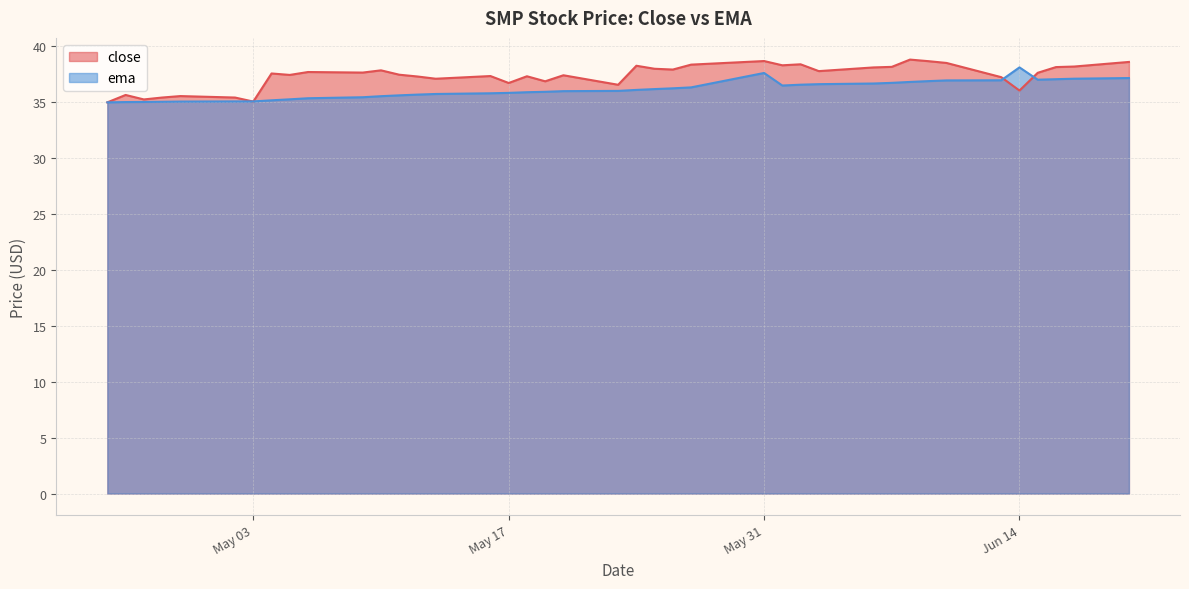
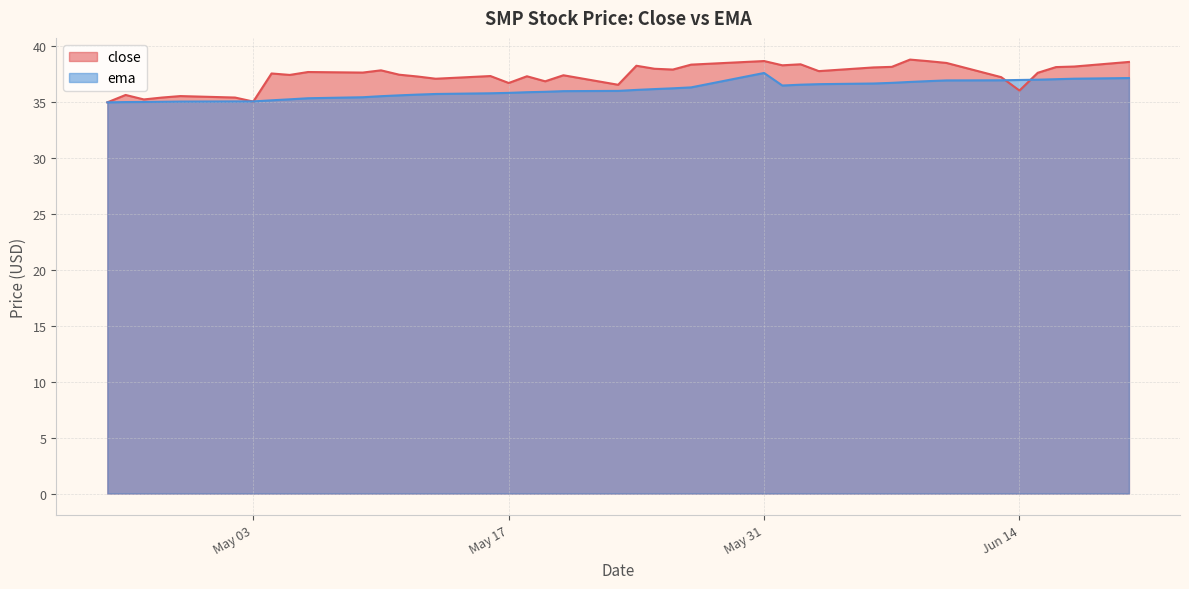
  {
    "close": {
      "May 17": 36.7,
      "May 31": 38.6,
      "Jun 14": 36.0
    },
    "ema": {
      "May 17": 35.8,
      "May 31": 37.6,
-     "Jun 14": 38.1
+     "Jun 14": 36.9
    }
  }
